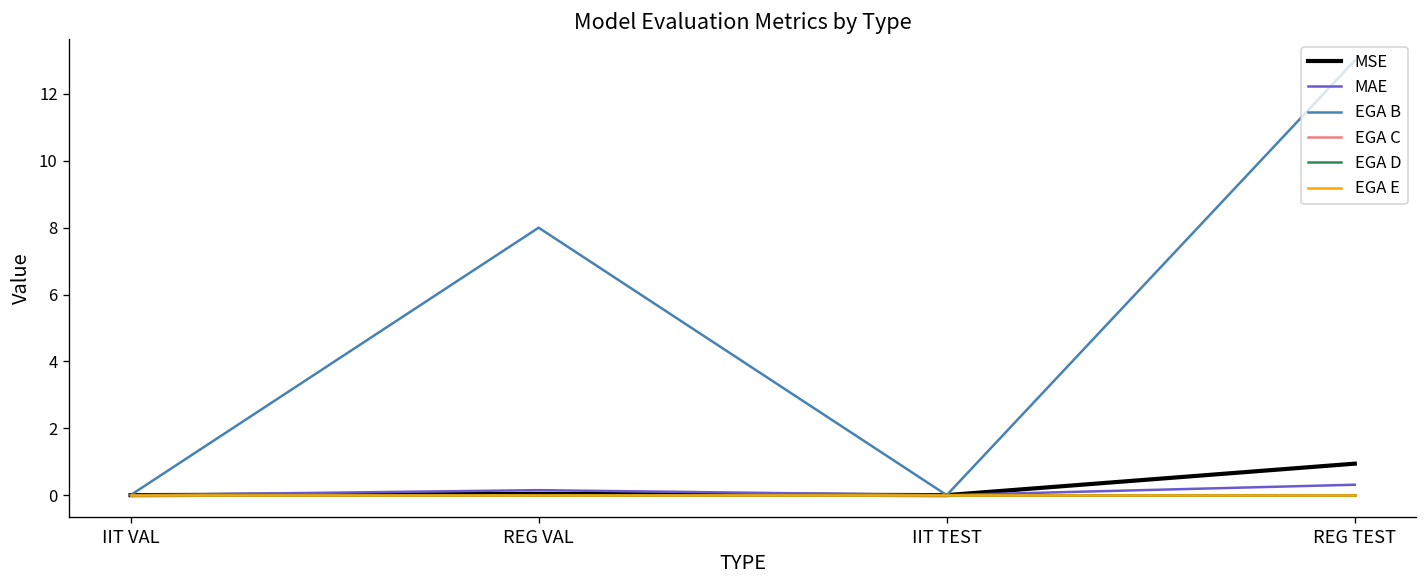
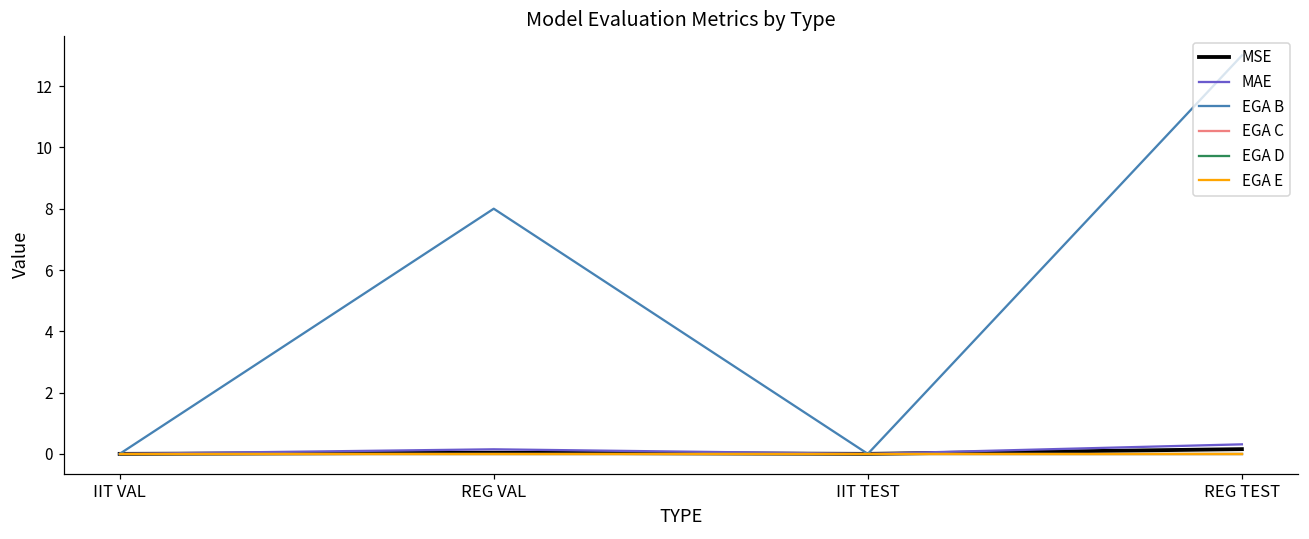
  {
    "MSE": {
-     "REG TEST": 0.9
+     "REG TEST": 0.2
    },
    "EGA E": {
      "REG TEST": 0.0
    }
  }
